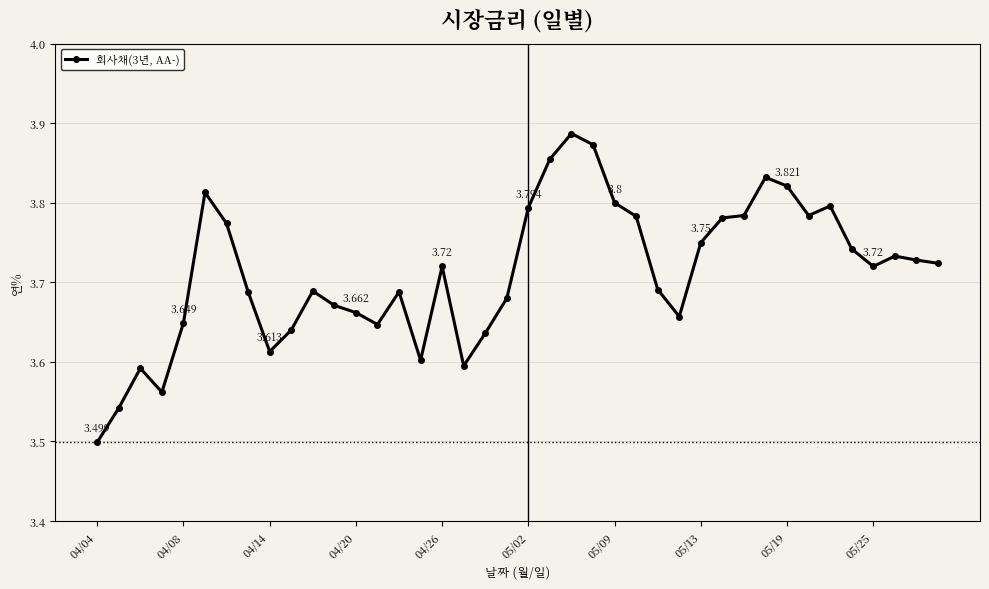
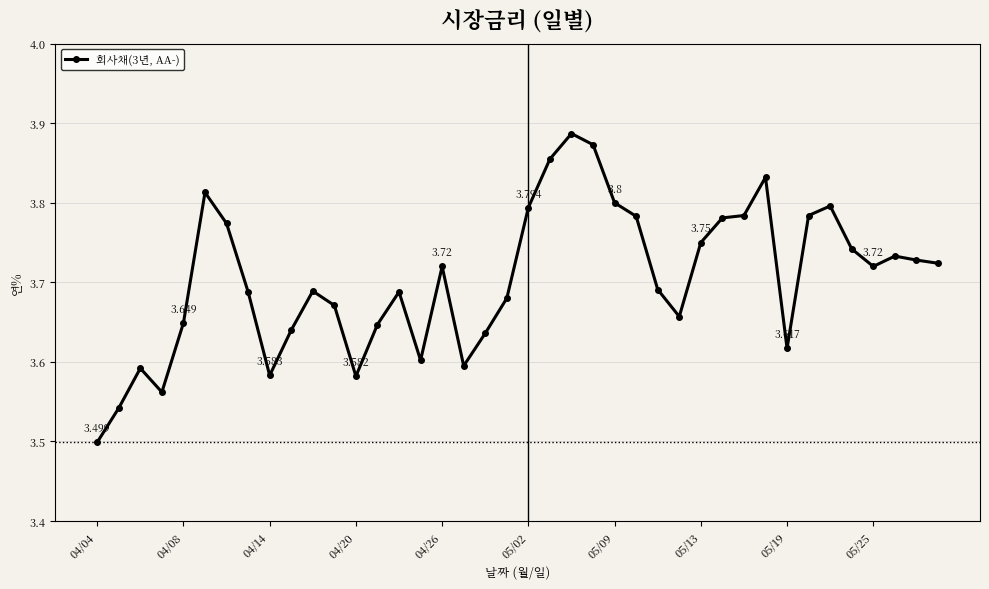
  {
    "04/04": 3.499,
    "04/08": 3.649,
-   "04/14": 3.613,
-   "04/20": 3.662,
+   "04/14": 3.583,
+   "04/20": 3.582,
    "04/26": 3.72,
    "05/02": 3.794,
    "05/09": 3.8,
    "05/13": 3.75,
-   "05/19": 3.821,
+   "05/19": 3.617,
    "05/25": 3.72
  }
